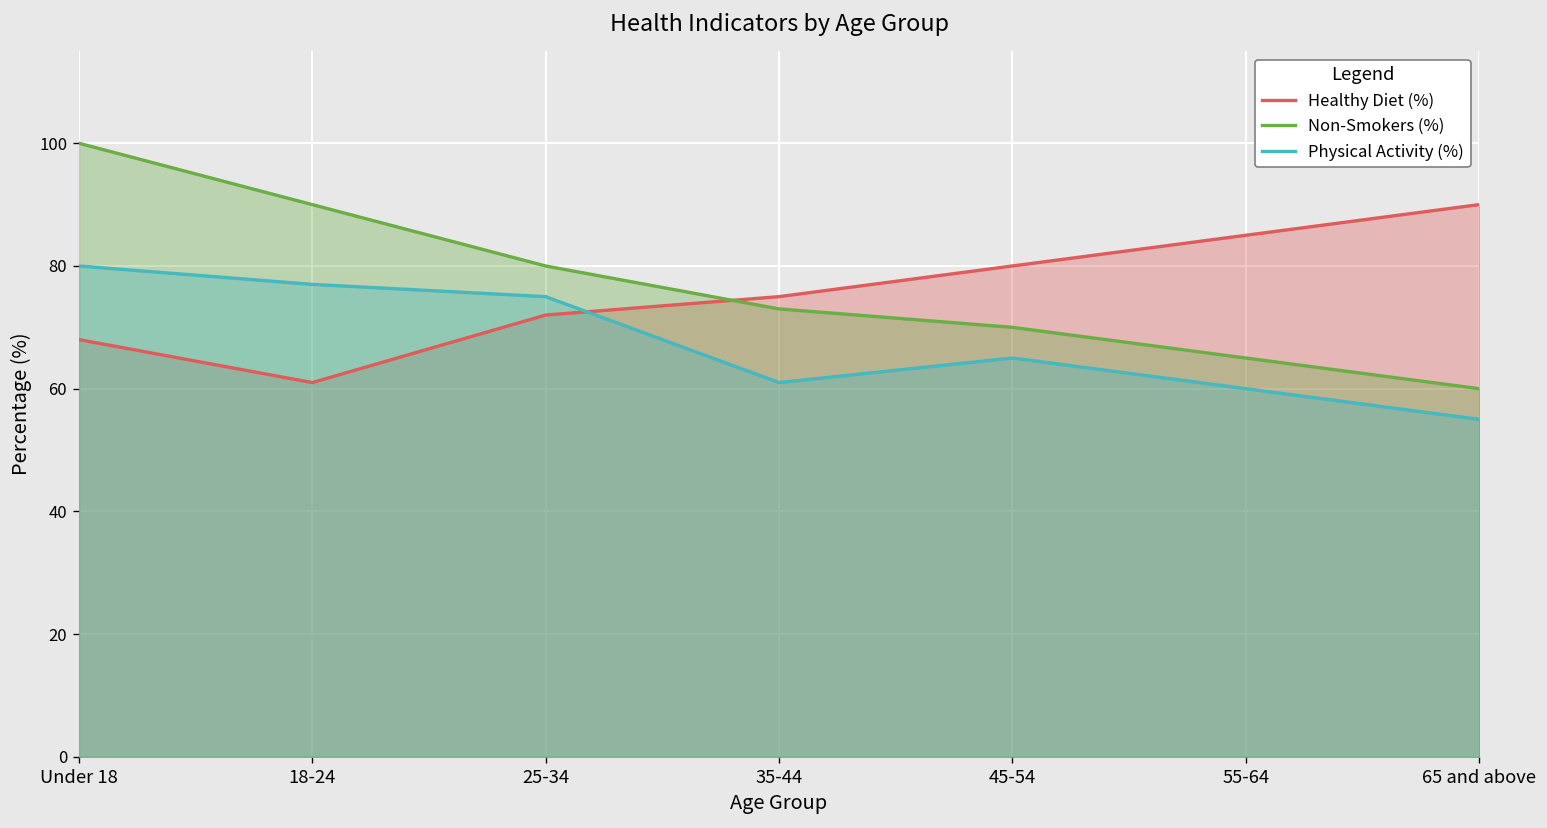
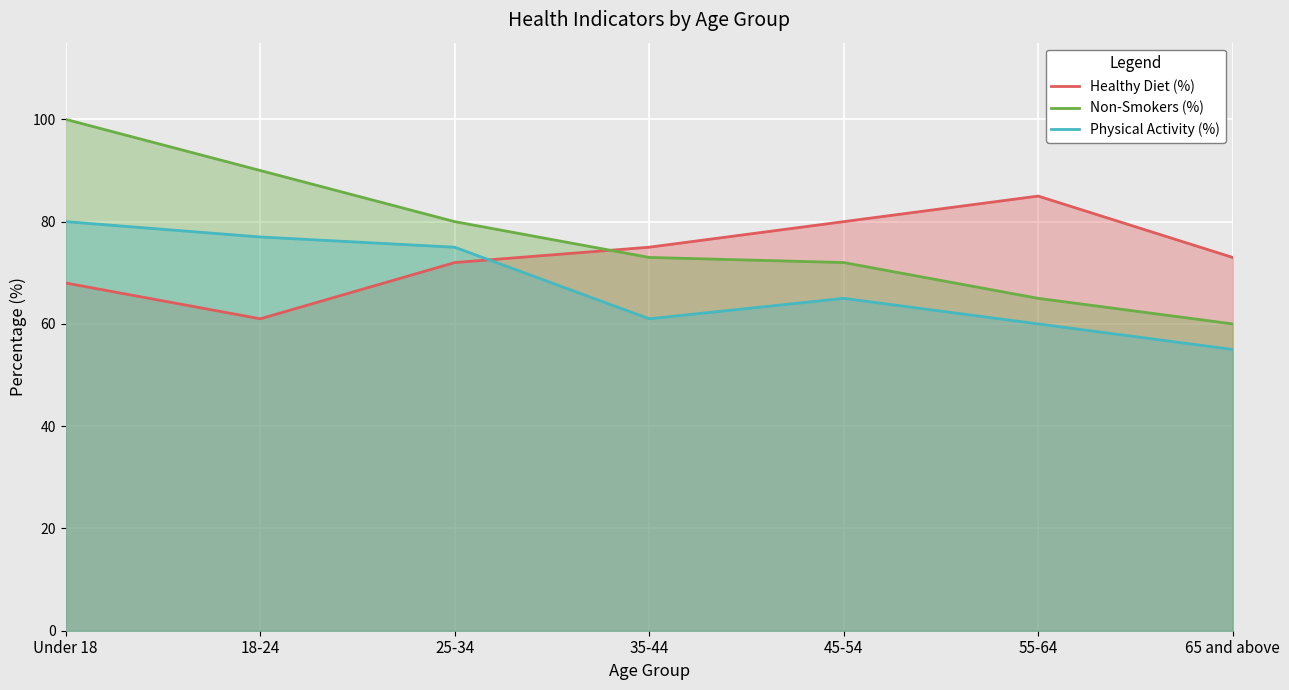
  {
    "Healthy Diet (%)": {
      "Under 18": 68,
      "18-24": 61,
      "25-34": 72,
      "35-44": 75,
      "45-54": 80,
      "55-64": 85,
-     "65 and above": 90
+     "65 and above": 73
    },
    "Non-Smokers (%)": {
      "Under 18": 100,
      "18-24": 90,
      "25-34": 80,
      "35-44": 73,
-     "45-54": 70,
+     "45-54": 72,
      "55-64": 65,
      "65 and above": 60
    },
    "Physical Activity (%)": {
      "Under 18": 80,
      "18-24": 77,
      "25-34": 75,
      "35-44": 61,
      "45-54": 65,
      "55-64": 60,
      "65 and above": 55
    }
  }
